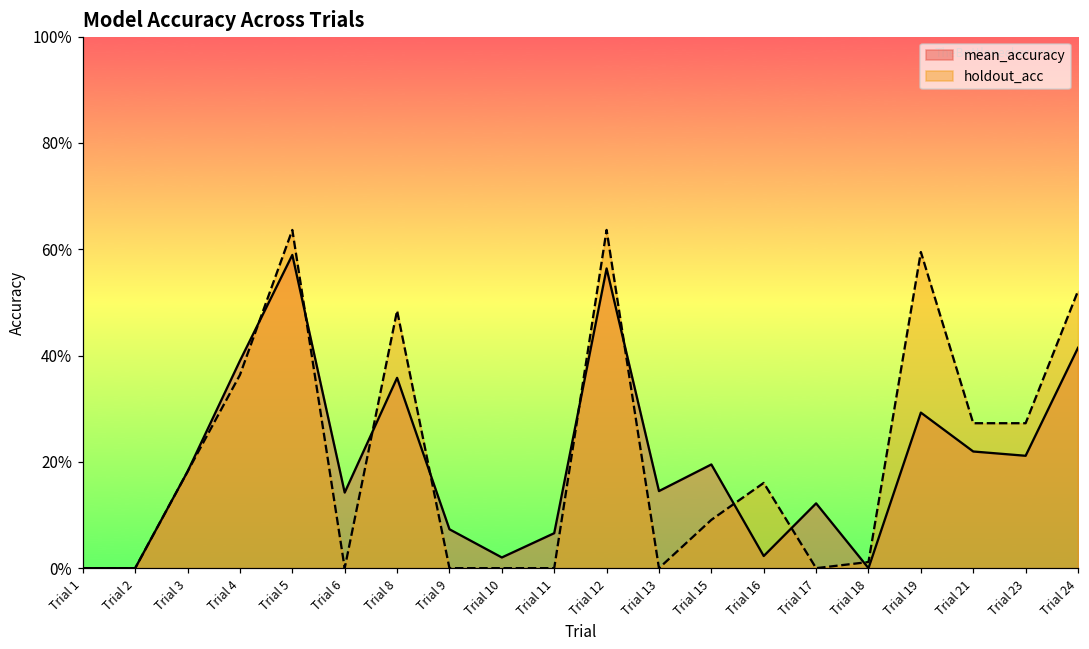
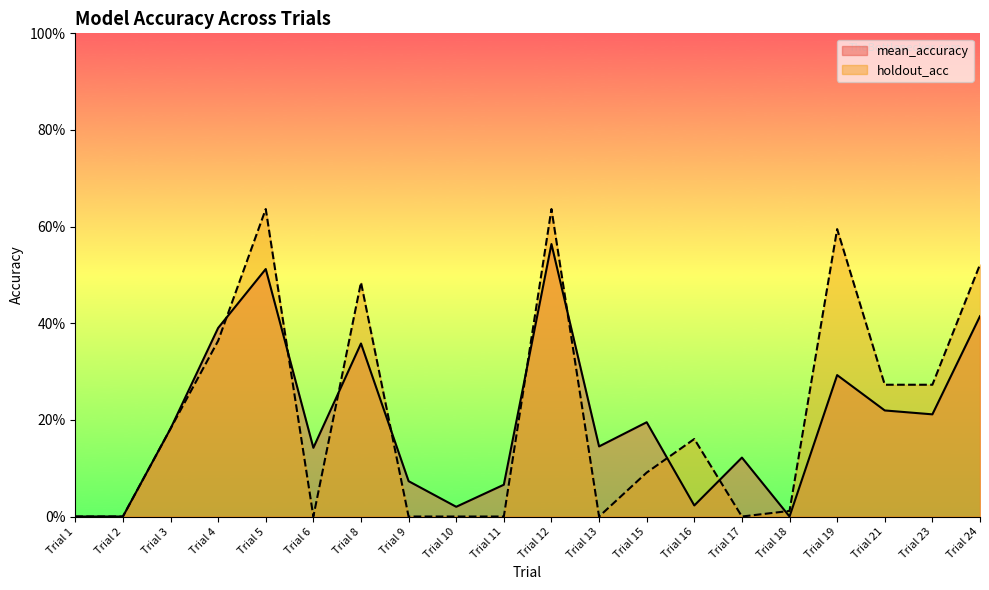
  {
    "mean_accuracy": {
      "Trial 4": "39%",
-     "Trial 5": "59%",
+     "Trial 5": "51%",
      "Trial 6": "14%",
      "Trial 8": "36%",
      "Trial 9": "7%",
      "Trial 10": "2%",
      "Trial 11": "7%",
      "Trial 12": "56%",
      "Trial 13": "15%",
      "Trial 15": "20%",
      "Trial 16": "2%",
      "Trial 17": "12%",
      "Trial 18": "0%",
      "Trial 19": "29%",
      "Trial 21": "22%",
      "Trial 23": "21%",
      "Trial 24": "41%"
    },
    "holdout_acc": {
      "Trial 4": "36%",
      "Trial 5": "64%",
      "Trial 6": "0%",
      "Trial 8": "48%",
      "Trial 9": "0%",
      "Trial 10": "0%",
      "Trial 11": "0%",
      "Trial 12": "64%",
      "Trial 13": "0%",
      "Trial 15": "9%",
      "Trial 16": "16%",
      "Trial 17": "0%",
      "Trial 18": "1%",
      "Trial 19": "59%",
      "Trial 21": "27%",
      "Trial 23": "27%",
      "Trial 24": "52%"
    }
  }
